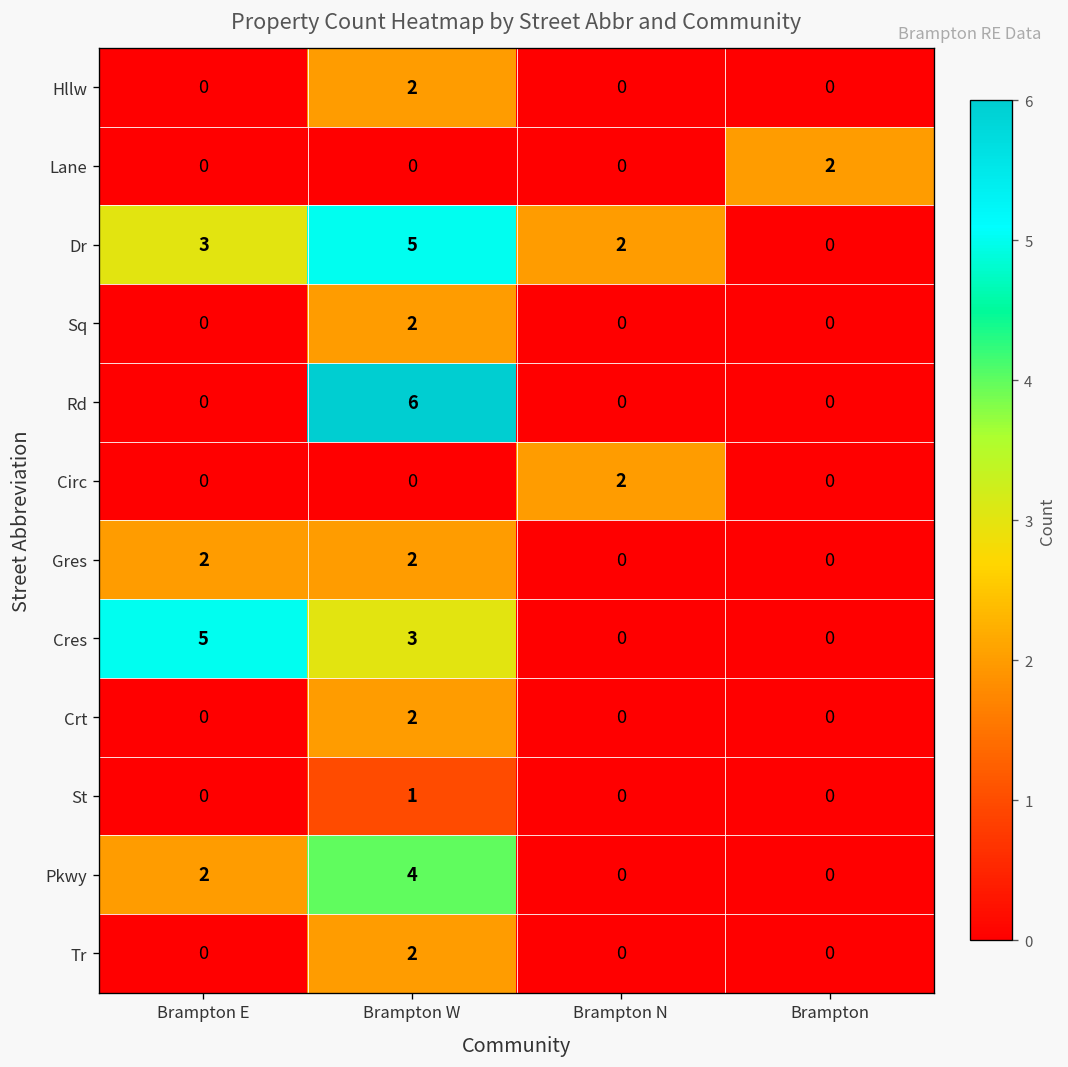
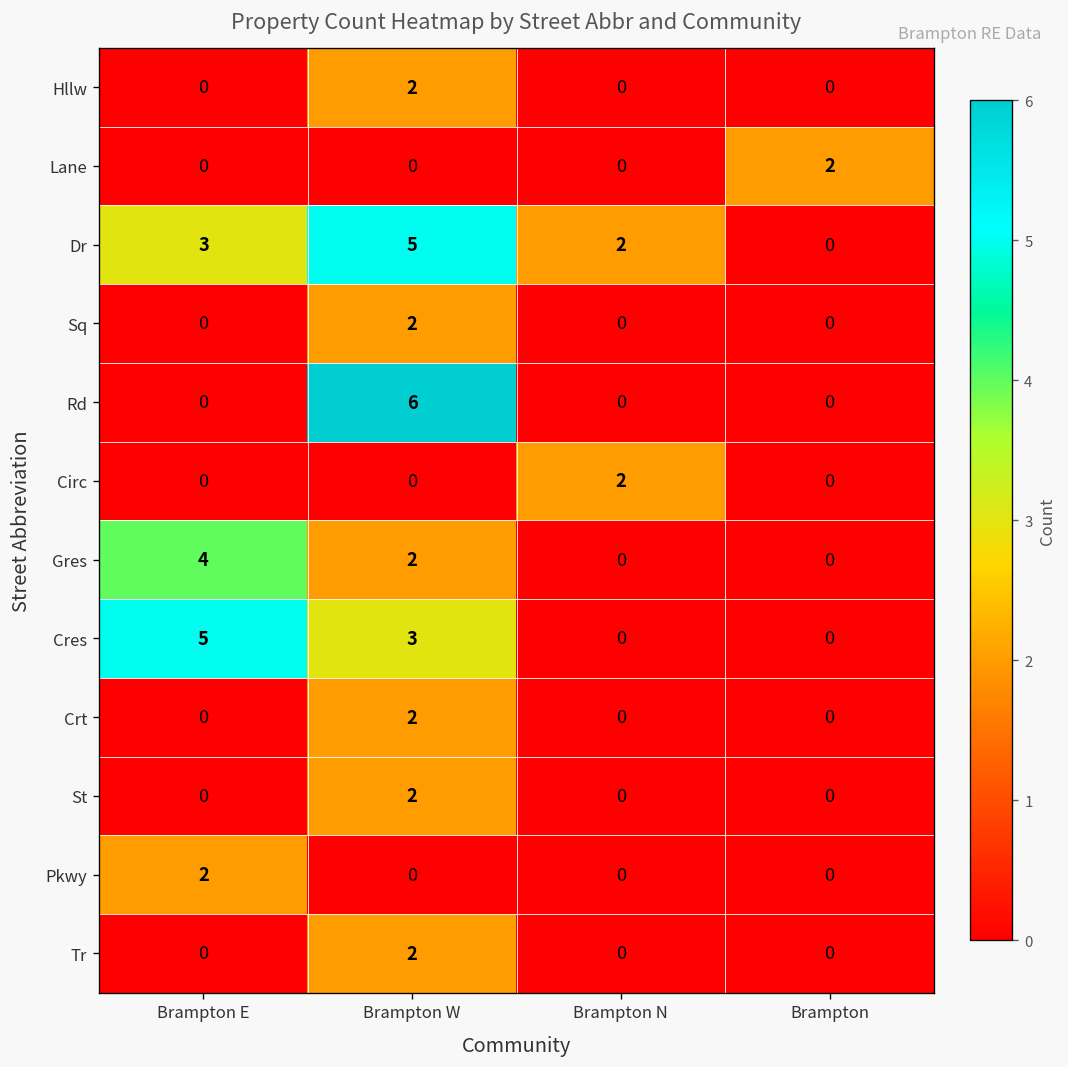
  {
    "Hllw": {
      "Brampton E": 0,
      "Brampton W": 2,
      "Brampton N": 0,
      "Brampton": 0
    },
    "Lane": {
      "Brampton E": 0,
      "Brampton W": 0,
      "Brampton N": 0,
      "Brampton": 2
    },
    "Dr": {
      "Brampton E": 3,
      "Brampton W": 5,
      "Brampton N": 2,
      "Brampton": 0
    },
    "Sq": {
      "Brampton E": 0,
      "Brampton W": 2,
      "Brampton N": 0,
      "Brampton": 0
    },
    "Rd": {
      "Brampton E": 0,
      "Brampton W": 6,
      "Brampton N": 0,
      "Brampton": 0
    },
    "Circ": {
      "Brampton E": 0,
      "Brampton W": 0,
      "Brampton N": 2,
      "Brampton": 0
    },
    "Gres": {
-     "Brampton E": 2,
+     "Brampton E": 4,
      "Brampton W": 2,
      "Brampton N": 0,
      "Brampton": 0
    },
    "Cres": {
      "Brampton E": 5,
      "Brampton W": 3,
      "Brampton N": 0,
      "Brampton": 0
    },
    "Crt": {
      "Brampton E": 0,
      "Brampton W": 2,
      "Brampton N": 0,
      "Brampton": 0
    },
    "St": {
      "Brampton E": 0,
-     "Brampton W": 1,
+     "Brampton W": 2,
      "Brampton N": 0,
      "Brampton": 0
    },
    "Pkwy": {
      "Brampton E": 2,
-     "Brampton W": 4,
+     "Brampton W": 0,
      "Brampton N": 0,
      "Brampton": 0
    },
    "Tr": {
      "Brampton E": 0,
      "Brampton W": 2,
      "Brampton N": 0,
      "Brampton": 0
    }
  }
